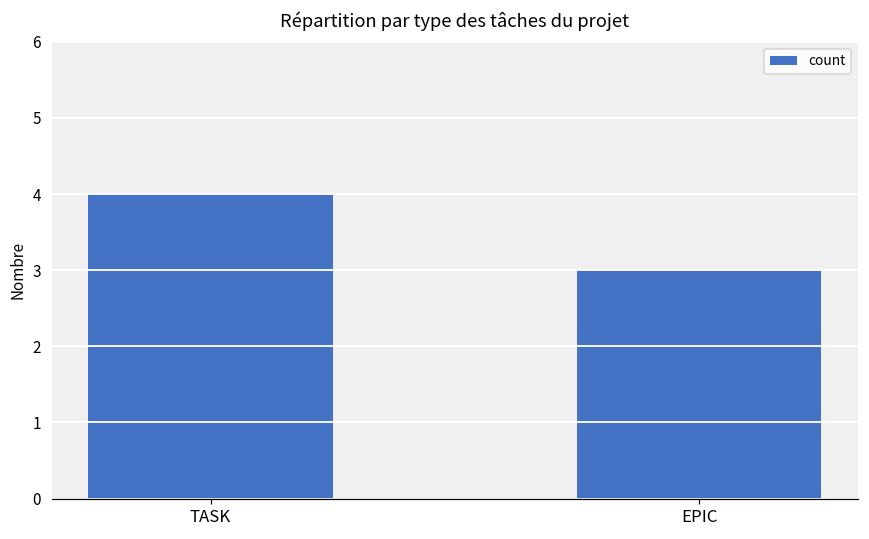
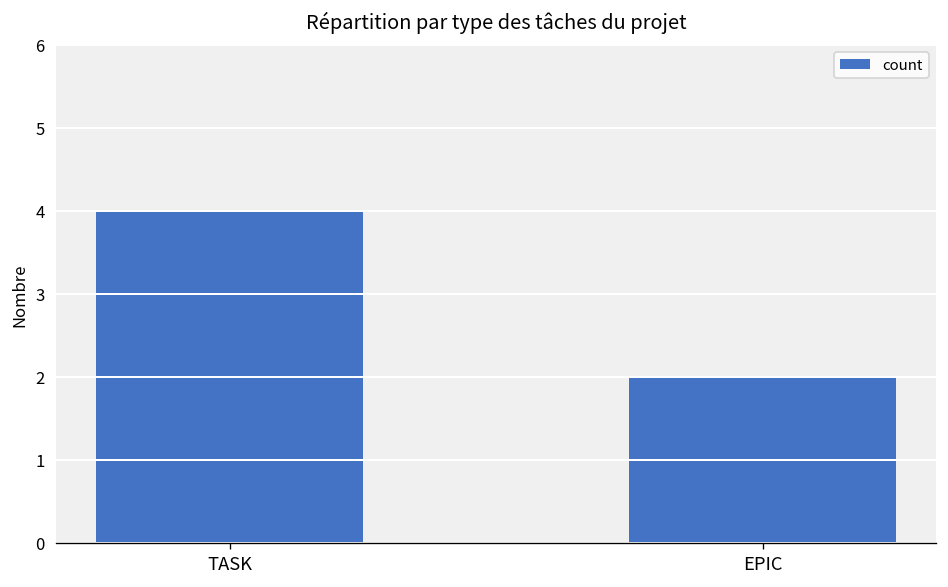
  {
    "TASK": 4,
-   "EPIC": 3
+   "EPIC": 2
  }
